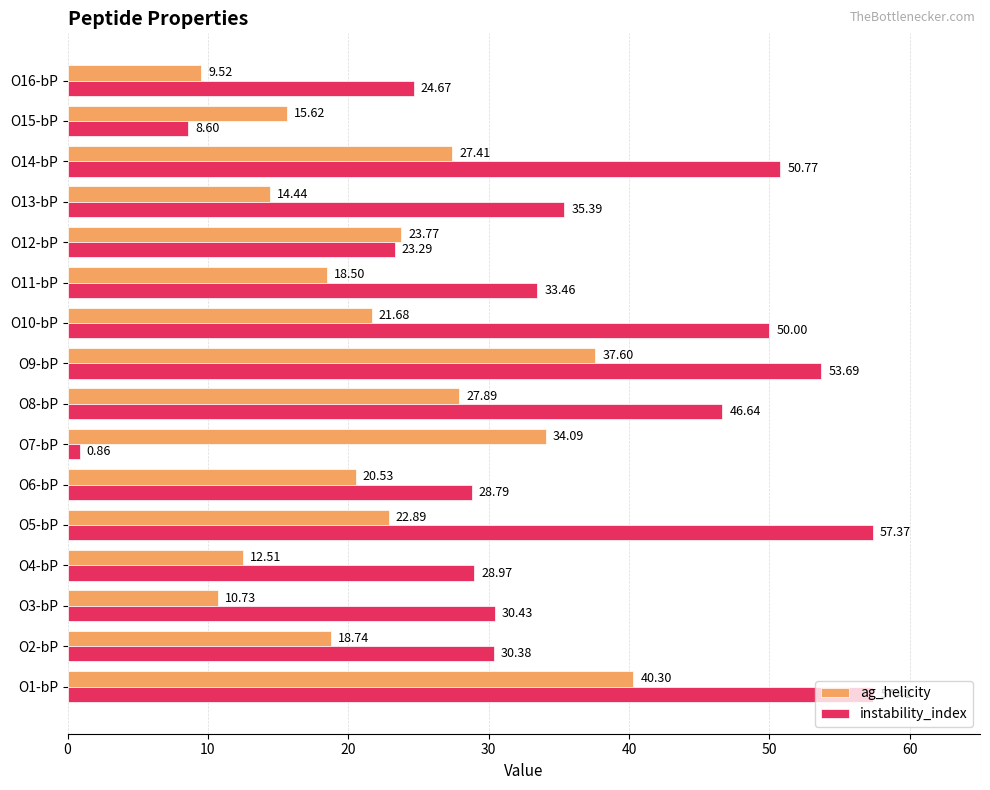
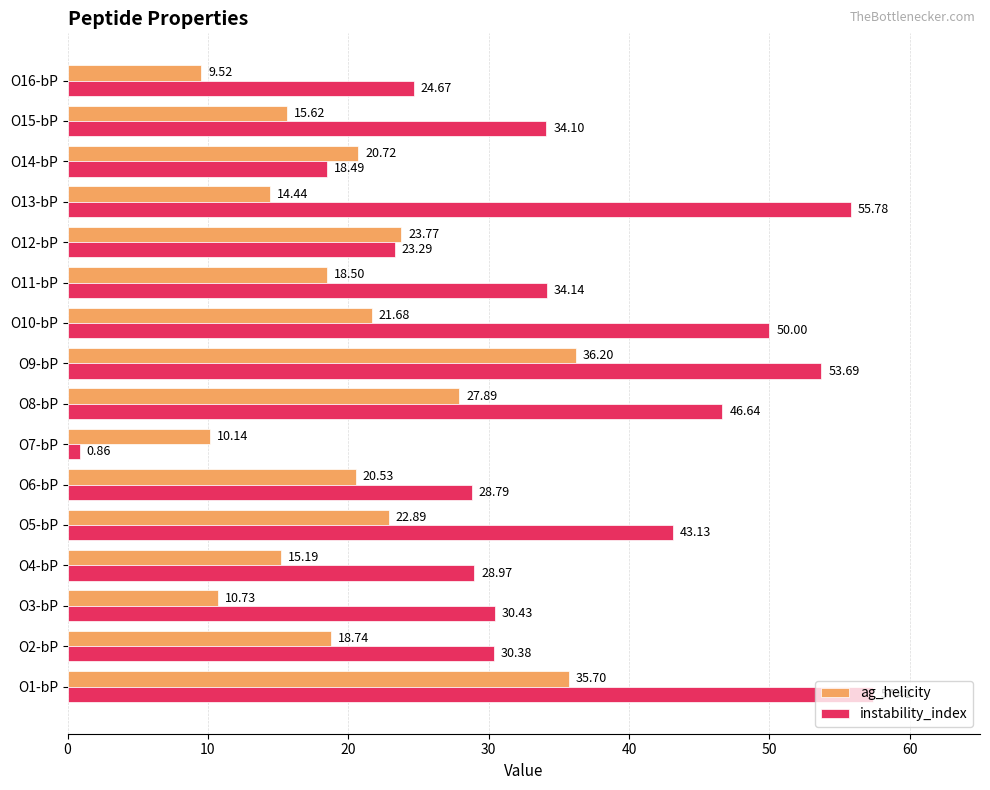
  {
    "ag_helicity": {
      "O16-bP": 9.52,
      "O15-bP": 15.62,
-     "O14-bP": 27.41,
+     "O14-bP": 20.72,
      "O13-bP": 14.44,
      "O12-bP": 23.77,
      "O11-bP": 18.50,
      "O10-bP": 21.68,
-     "O9-bP": 37.60,
+     "O9-bP": 36.20,
      "O8-bP": 27.89,
-     "O7-bP": 34.09,
+     "O7-bP": 10.14,
      "O6-bP": 20.53,
      "O5-bP": 22.89,
-     "O4-bP": 12.51,
+     "O4-bP": 15.19,
      "O3-bP": 10.73,
      "O2-bP": 18.74,
-     "O1-bP": 40.30
+     "O1-bP": 35.70
    },
    "instability_index": {
      "O16-bP": 24.67,
-     "O15-bP": 8.60,
-     "O14-bP": 50.77,
-     "O13-bP": 35.39,
+     "O15-bP": 34.10,
+     "O14-bP": 18.49,
+     "O13-bP": 55.78,
      "O12-bP": 23.29,
-     "O11-bP": 33.46,
+     "O11-bP": 34.14,
      "O10-bP": 50.00,
      "O9-bP": 53.69,
      "O8-bP": 46.64,
      "O7-bP": 0.86,
      "O6-bP": 28.79,
-     "O5-bP": 57.37,
+     "O5-bP": 43.13,
      "O4-bP": 28.97,
      "O3-bP": 30.43,
      "O2-bP": 30.38
    }
  }
